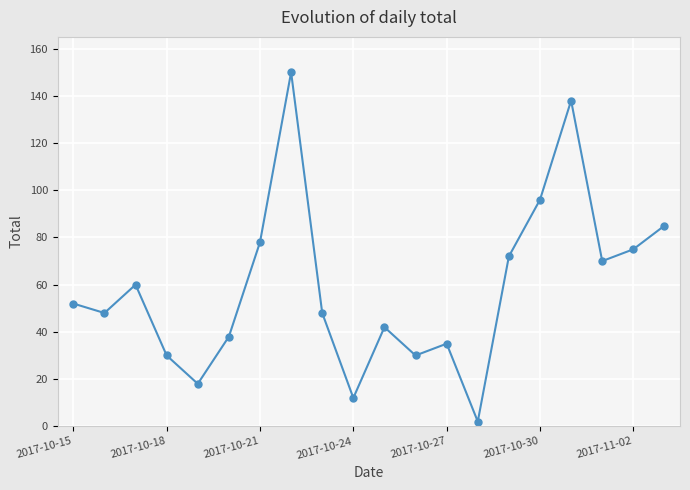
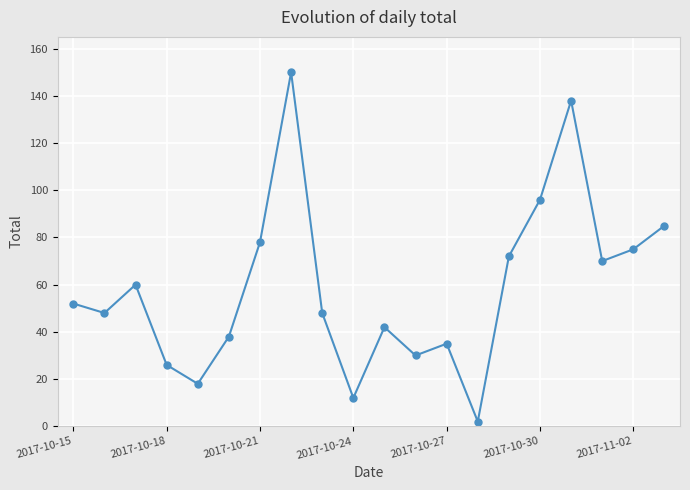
  {
    "2017-10-15": 52,
-   "2017-10-18": 30,
+   "2017-10-18": 26,
    "2017-10-21": 78,
    "2017-10-24": 12,
    "2017-10-27": 35,
    "2017-10-30": 96,
    "2017-11-02": 75
  }
